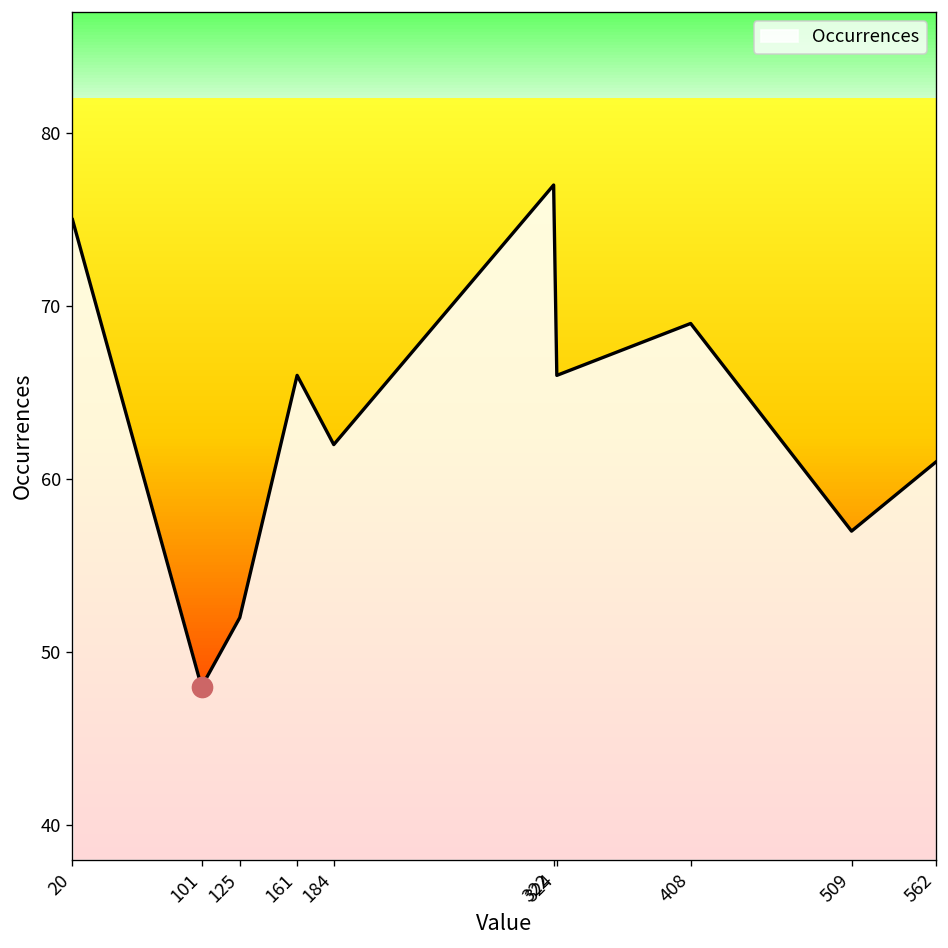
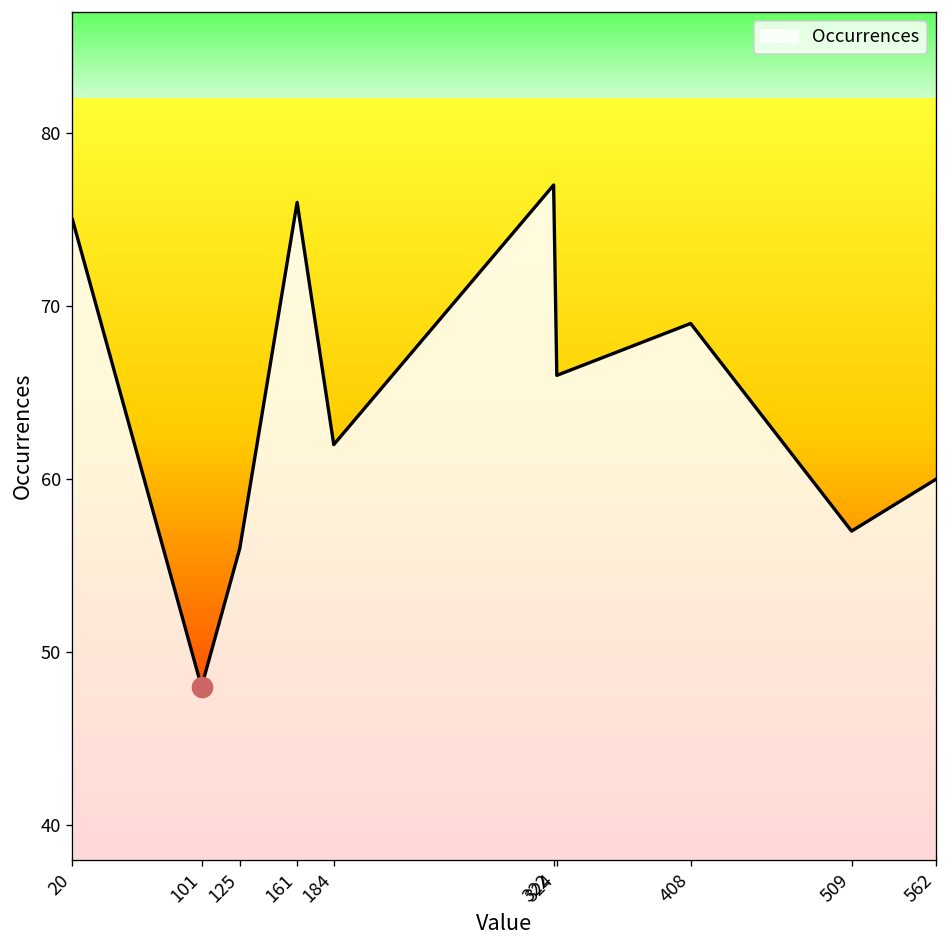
  {
    "Occurrences": {
      "20": 75,
-     "125": 52,
-     "161": 66,
+     "125": 56,
+     "161": 76,
      "184": 62,
      "322": 77,
      "324": 66,
      "408": 69,
      "509": 57,
-     "562": 61
+     "562": 60
    }
  }
